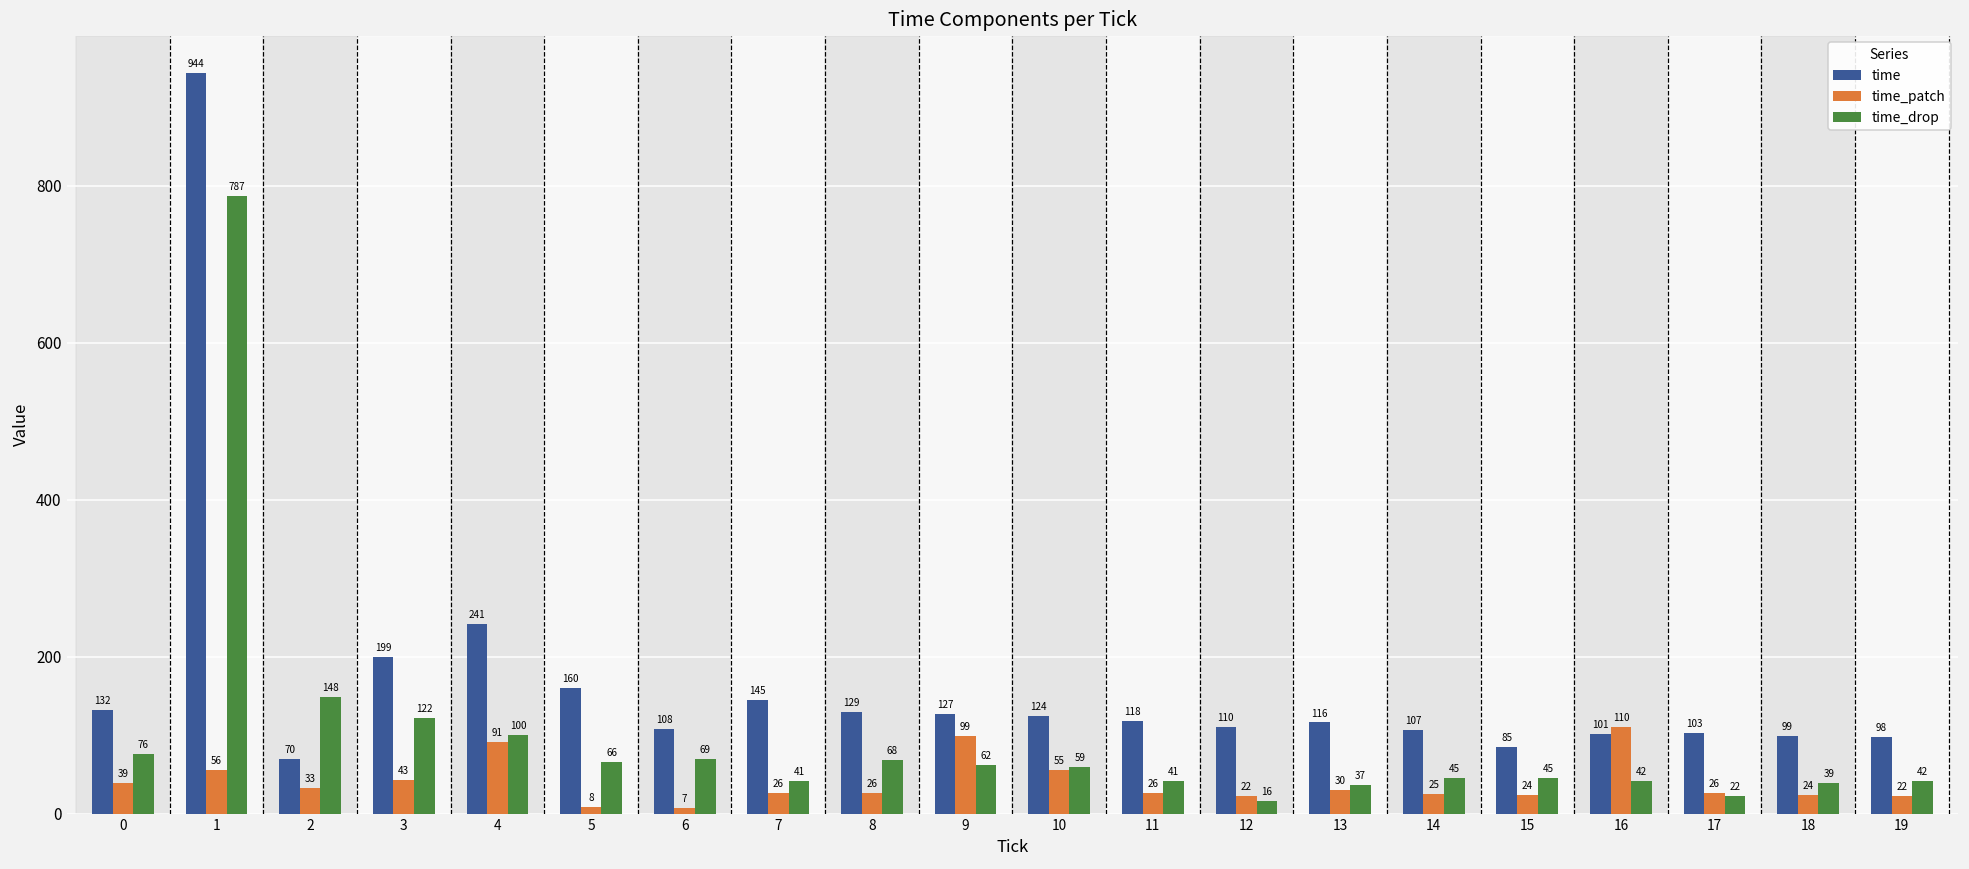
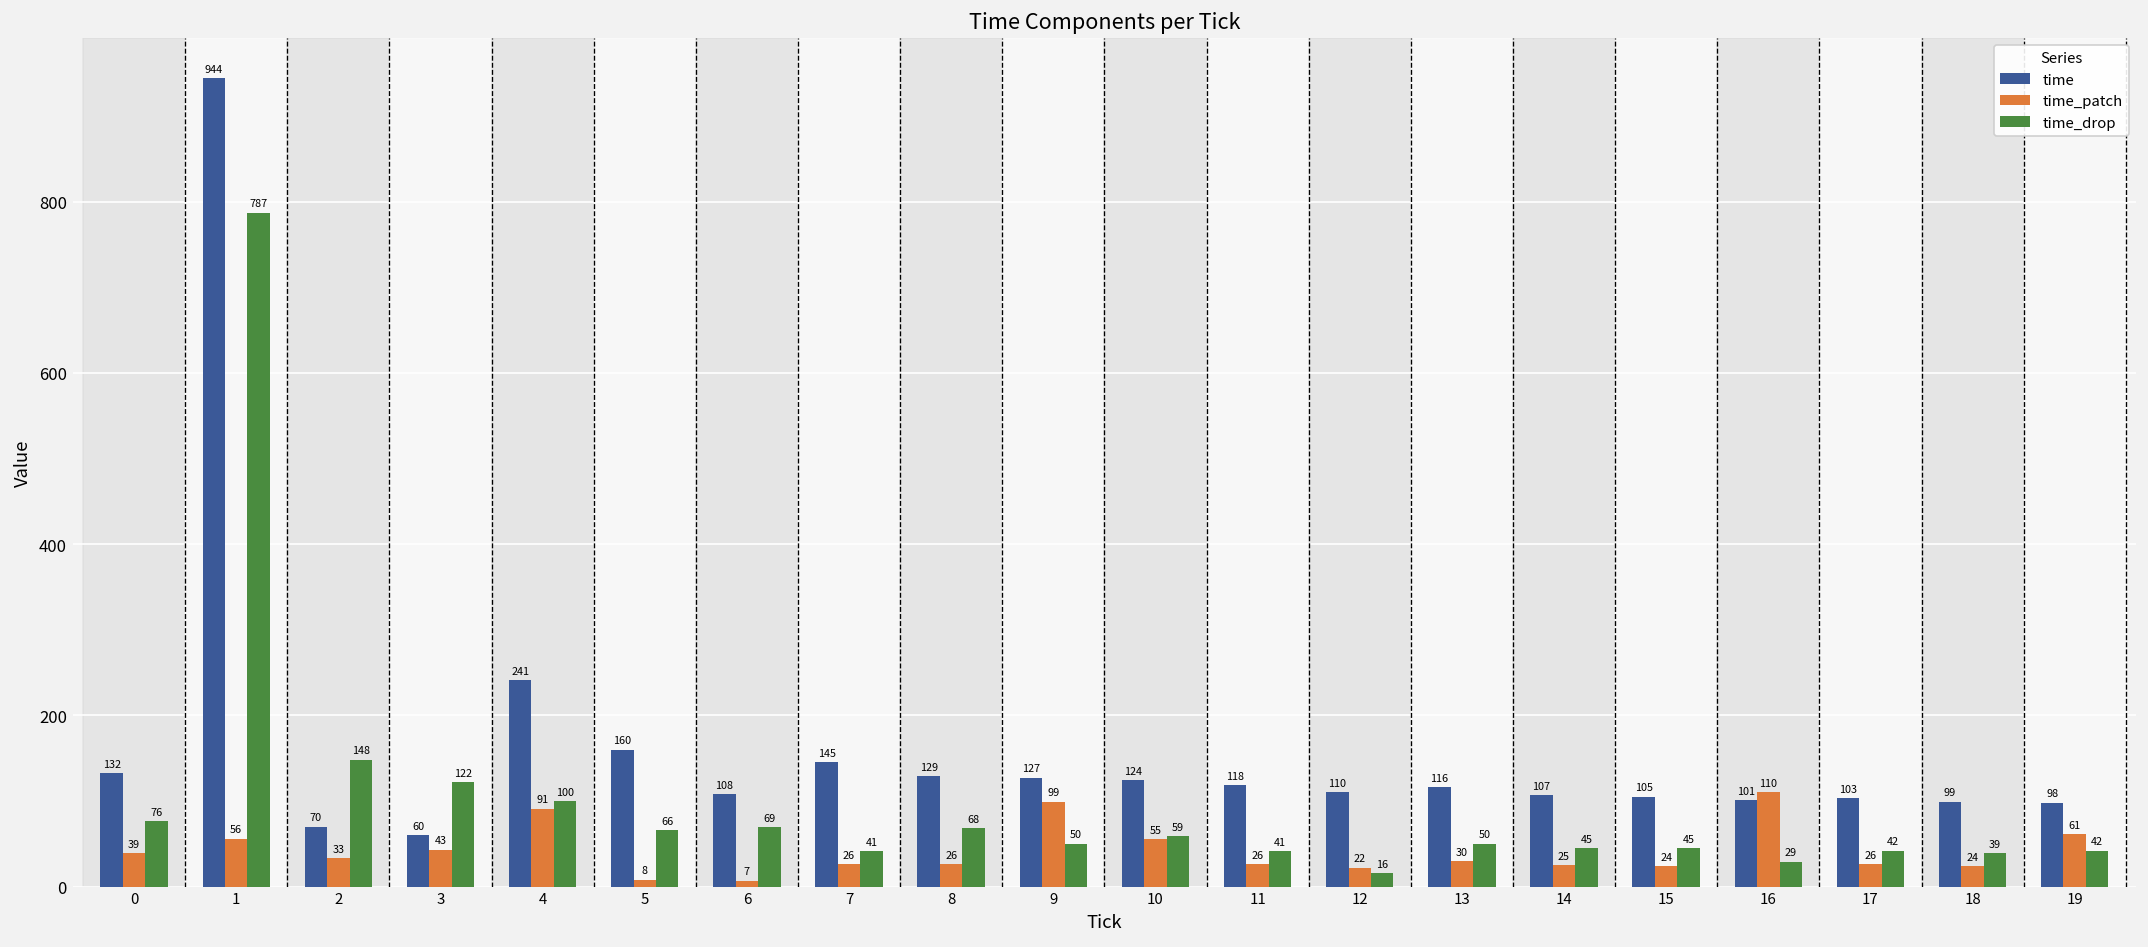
  {
    "time": {
      "0": 132,
      "1": 944,
      "2": 70,
-     "3": 199,
+     "3": 60,
      "4": 241,
      "5": 160,
      "6": 108,
      "7": 145,
      "8": 129,
      "9": 127,
      "10": 124,
      "11": 118,
      "12": 110,
      "13": 116,
      "14": 107,
-     "15": 85,
+     "15": 105,
      "16": 101,
      "17": 103,
      "18": 99,
      "19": 98
    },
    "time_patch": {
      "0": 39,
      "1": 56,
      "2": 33,
      "3": 43,
      "4": 91,
      "5": 8,
      "6": 7,
      "7": 26,
      "8": 26,
      "9": 99,
      "10": 55,
      "11": 26,
      "12": 22,
      "13": 30,
      "14": 25,
      "15": 24,
      "16": 110,
      "17": 26,
      "18": 24,
-     "19": 22
+     "19": 61
    },
    "time_drop": {
      "0": 76,
      "1": 787,
      "2": 148,
      "3": 122,
      "4": 100,
      "5": 66,
      "6": 69,
      "7": 41,
      "8": 68,
-     "9": 62,
+     "9": 50,
      "10": 59,
      "11": 41,
      "12": 16,
-     "13": 37,
+     "13": 50,
      "14": 45,
      "15": 45,
-     "16": 42,
-     "17": 22,
+     "16": 29,
+     "17": 42,
      "18": 39,
      "19": 42
    }
  }
